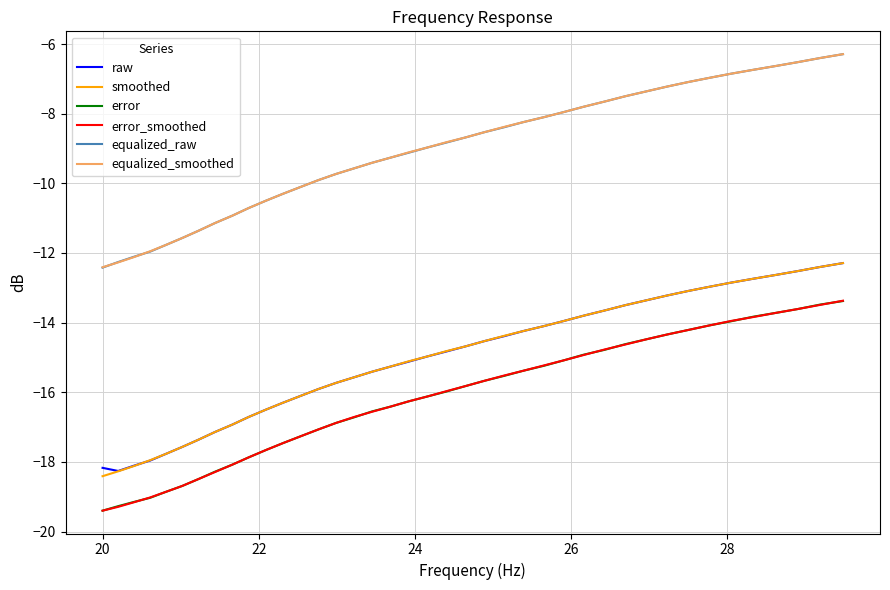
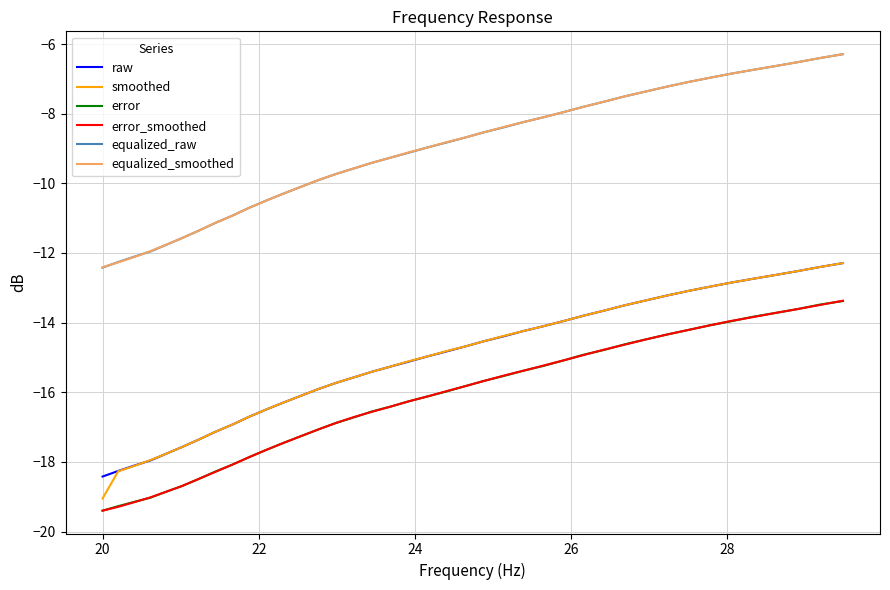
  {
    "raw": {
-     "20": -18.2
+     "20": -18.4
    },
    "smoothed": {
-     "20": -18.4
+     "20": -19.1
    }
  }
